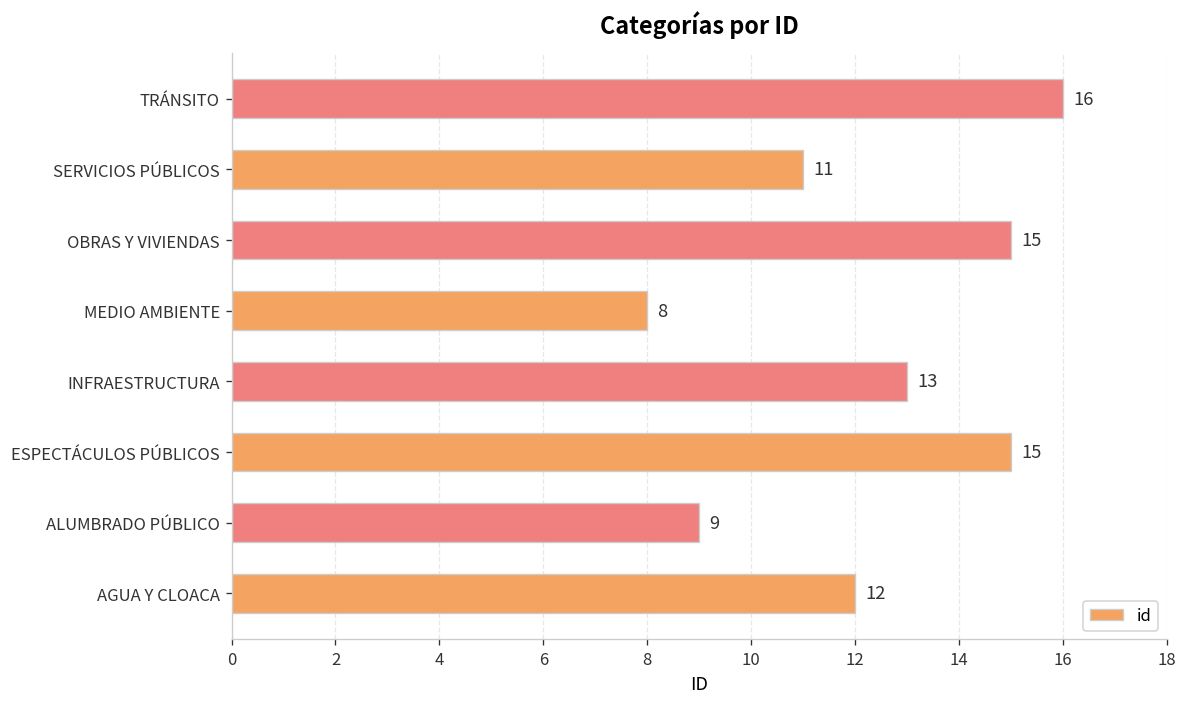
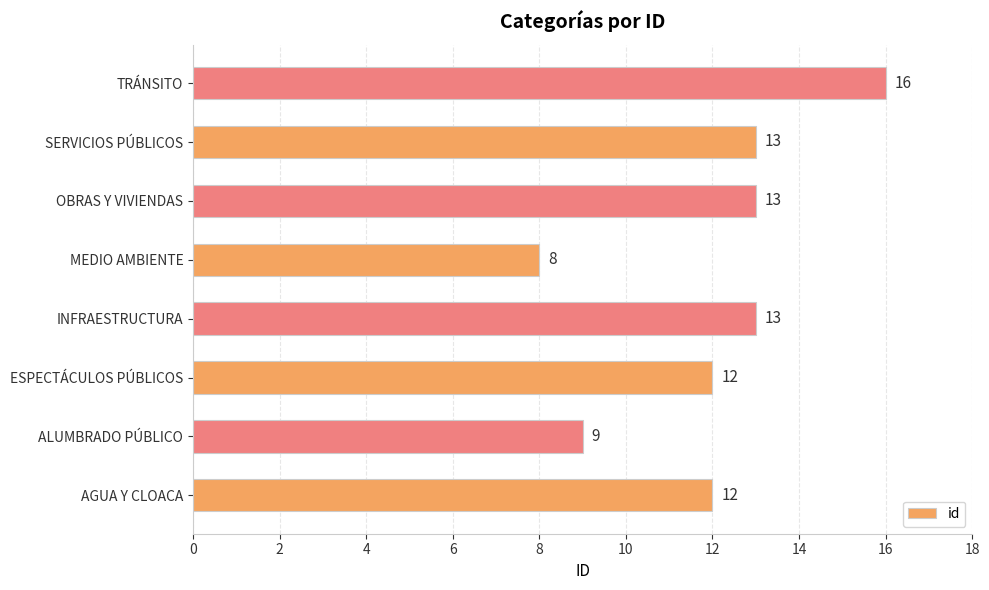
  {
    "TRÁNSITO": 16,
-   "SERVICIOS PÚBLICOS": 11,
-   "OBRAS Y VIVIENDAS": 15,
+   "SERVICIOS PÚBLICOS": 13,
+   "OBRAS Y VIVIENDAS": 13,
    "MEDIO AMBIENTE": 8,
    "INFRAESTRUCTURA": 13,
-   "ESPECTÁCULOS PÚBLICOS": 15,
+   "ESPECTÁCULOS PÚBLICOS": 12,
    "ALUMBRADO PÚBLICO": 9,
    "AGUA Y CLOACA": 12
  }
